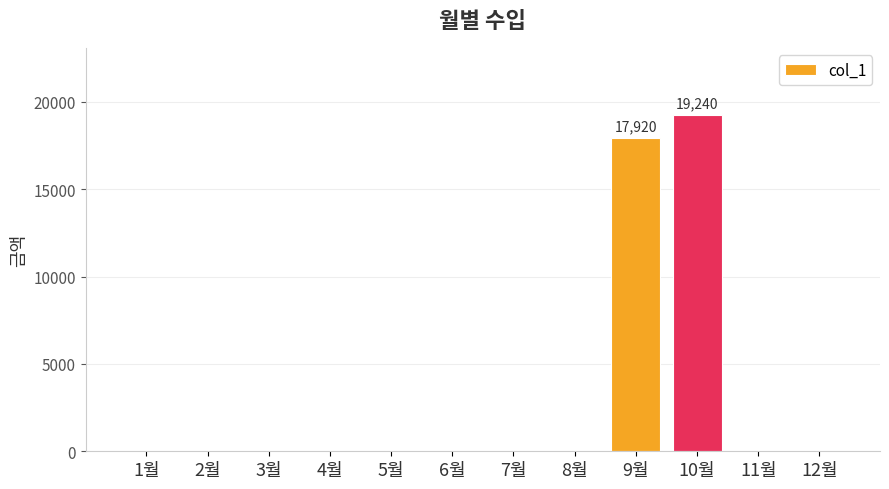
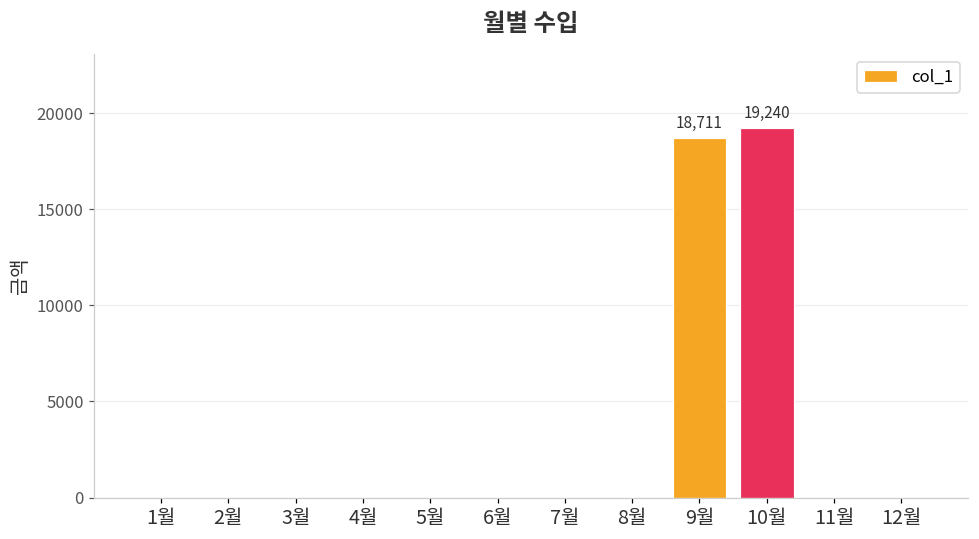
  {
-   "9월": "17,920",
+   "9월": "18,711",
    "10월": "19,240"
  }
